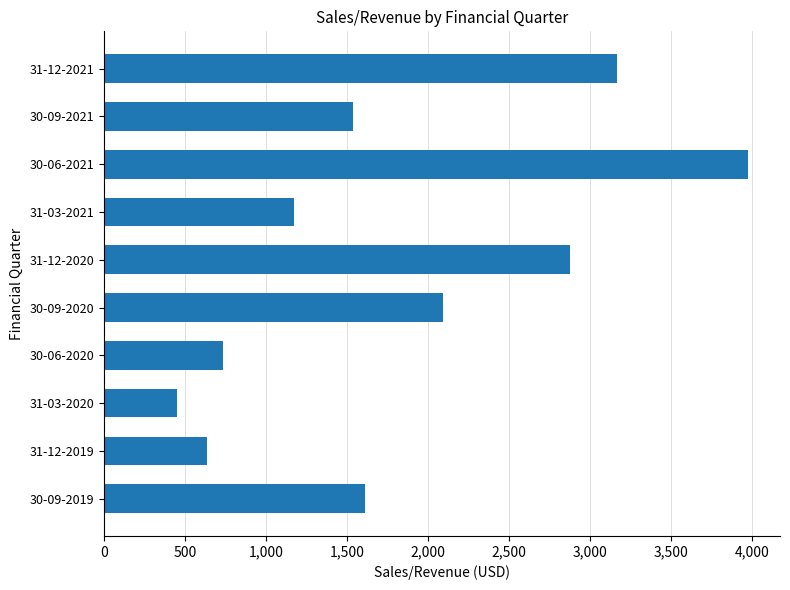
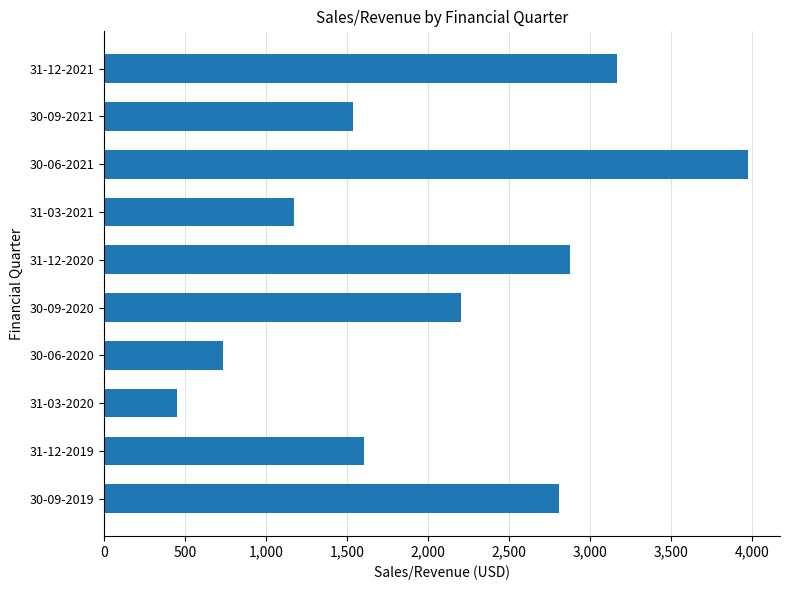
  {
    "31-12-2021": "3,160",
    "30-09-2021": "1,530",
    "30-06-2021": "3,970",
    "31-03-2021": "1,170",
    "31-12-2020": "2,870",
-   "30-09-2020": "2,090",
+   "30-09-2020": "2,200",
    "30-06-2020": "740",
    "31-03-2020": "450",
-   "31-12-2019": "640",
-   "30-09-2019": "1,610"
+   "31-12-2019": "1,610",
+   "30-09-2019": "2,810"
  }
